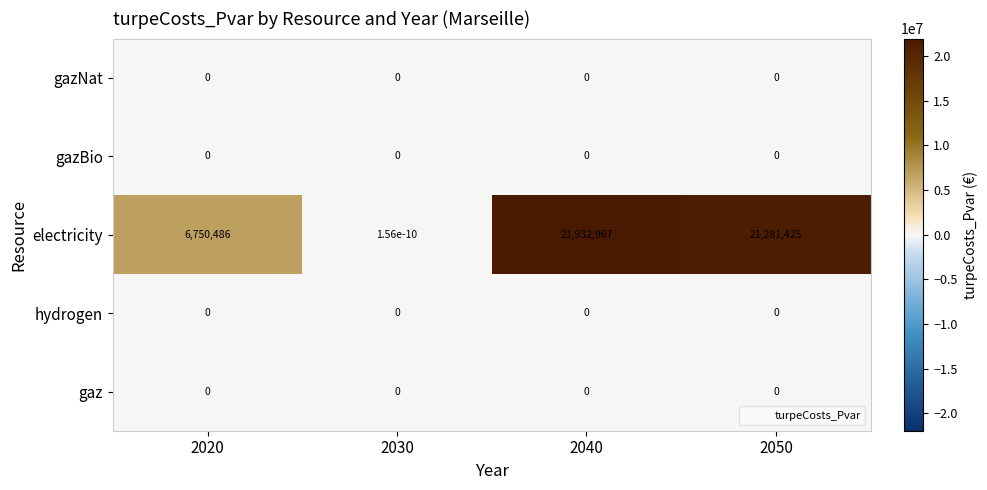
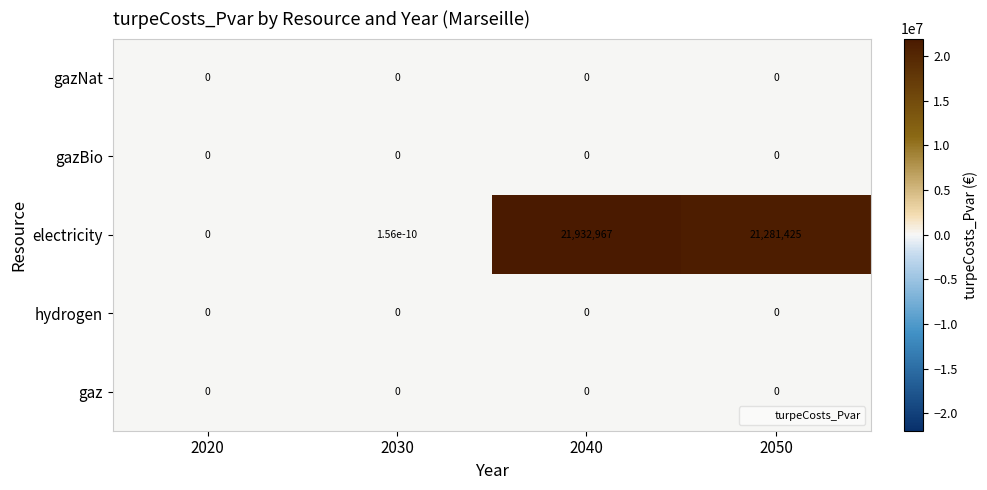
  {
    "gazNat": {
      "2020": "0",
      "2030": "0",
      "2040": "0",
      "2050": "0"
    },
    "gazBio": {
      "2020": "0",
      "2030": "0",
      "2040": "0",
      "2050": "0"
    },
    "electricity": {
-     "2020": "6,750,486",
+     "2020": "0",
      "2030": "1.56e-10",
      "2040": "21,932,967",
      "2050": "21,281,425"
    },
    "hydrogen": {
      "2020": "0",
      "2030": "0",
      "2040": "0",
      "2050": "0"
    },
    "gaz": {
      "2020": "0",
      "2030": "0",
      "2040": "0",
      "2050": "0"
    }
  }
